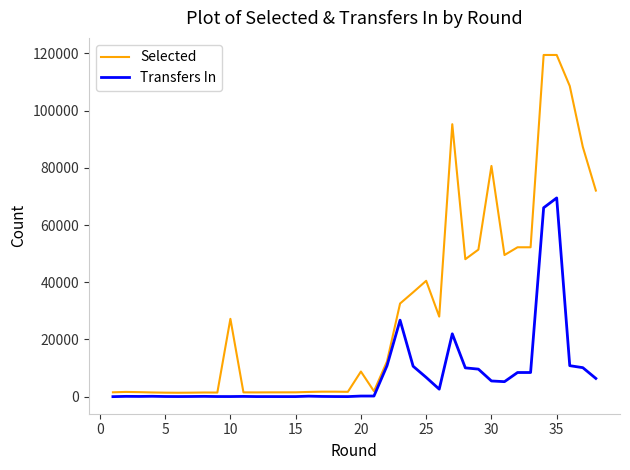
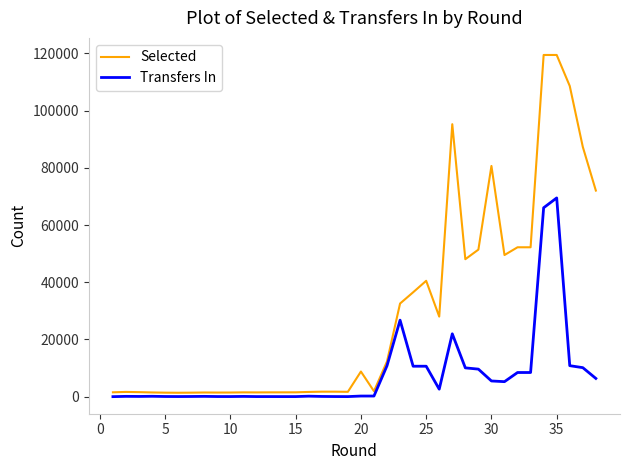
  {
    "Selected": {
      "5": 1000,
-     "10": 27000,
+     "10": 1000,
      "15": 2000,
      "20": 9000,
      "25": 40000,
      "30": 81000,
      "35": 119000
    },
    "Transfers In": {
      "5": 0,
      "10": 0,
      "15": 0,
      "20": 0,
-     "25": 7000,
+     "25": 11000,
      "30": 5000,
      "35": 69000
    }
  }
